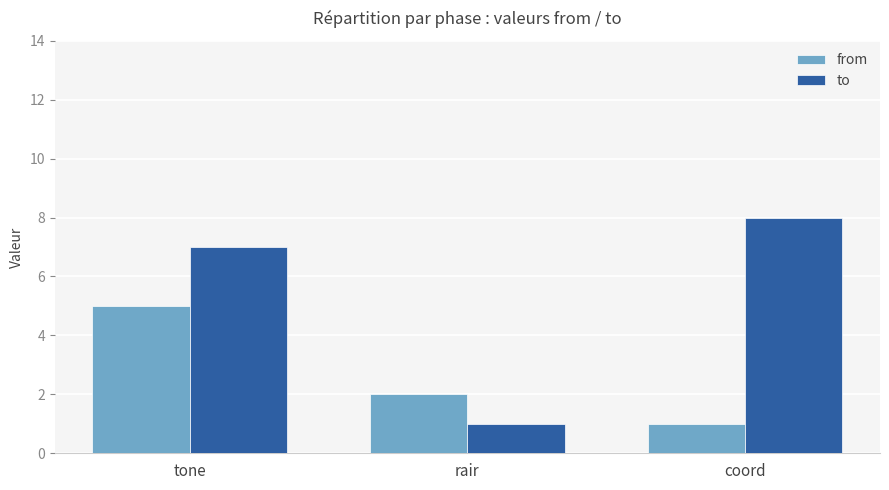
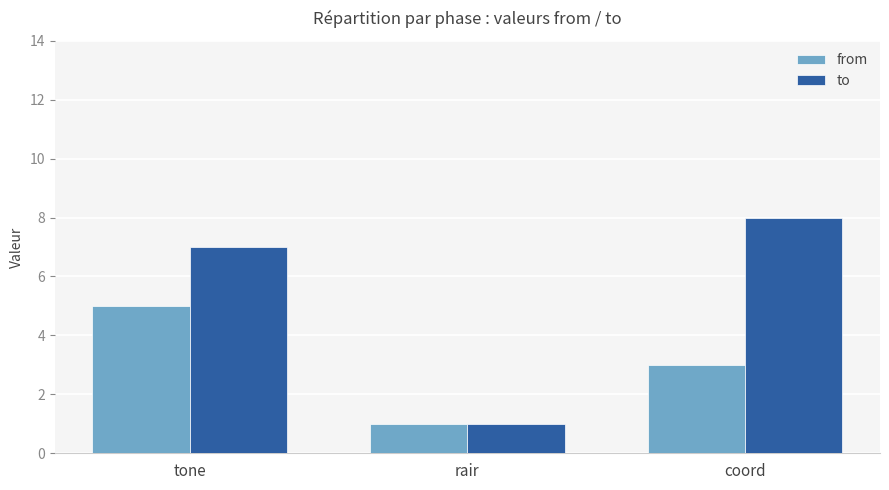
  {
    "from": {
      "tone": 5,
-     "rair": 2,
-     "coord": 1
+     "rair": 1,
+     "coord": 3
    },
    "to": {
      "tone": 7,
      "rair": 1,
      "coord": 8
    }
  }
